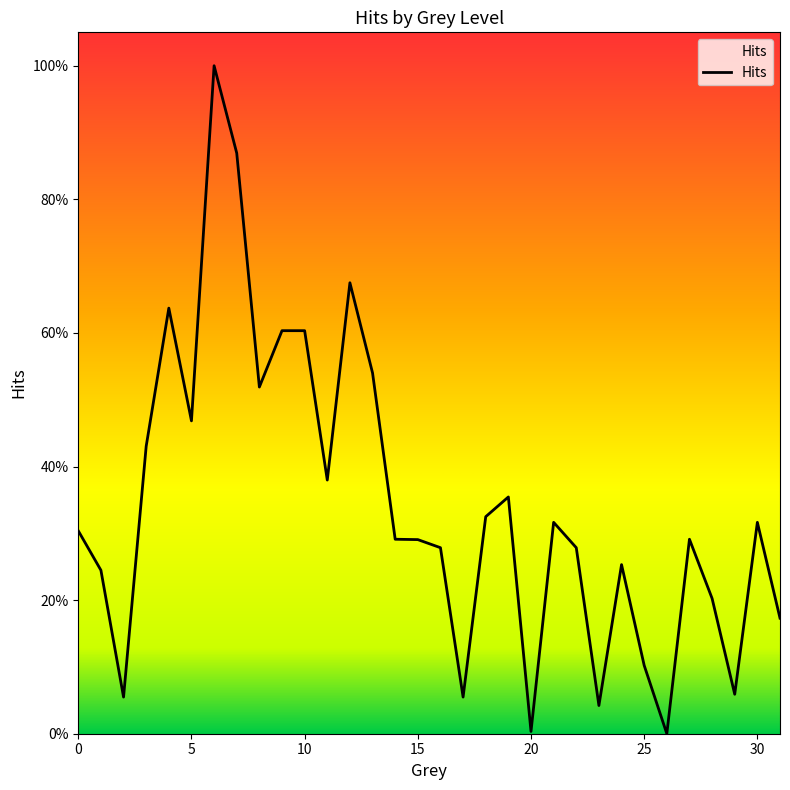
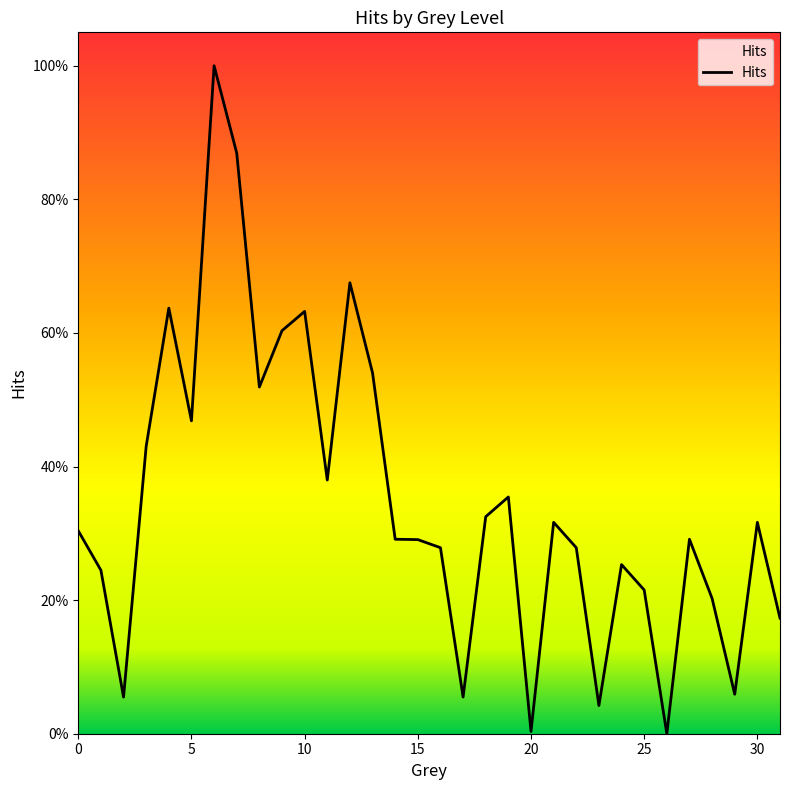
  {
    "0": "30%",
    "5": "47%",
-   "10": "60%",
+   "10": "63%",
    "15": "29%",
    "20": "0%",
-   "25": "10%",
+   "25": "22%",
    "30": "32%"
  }
